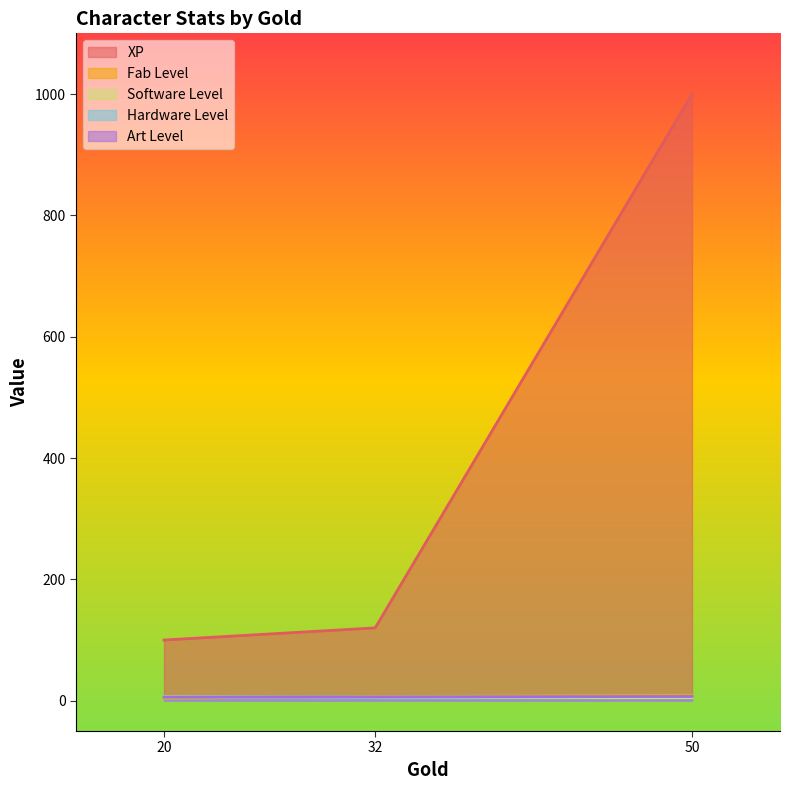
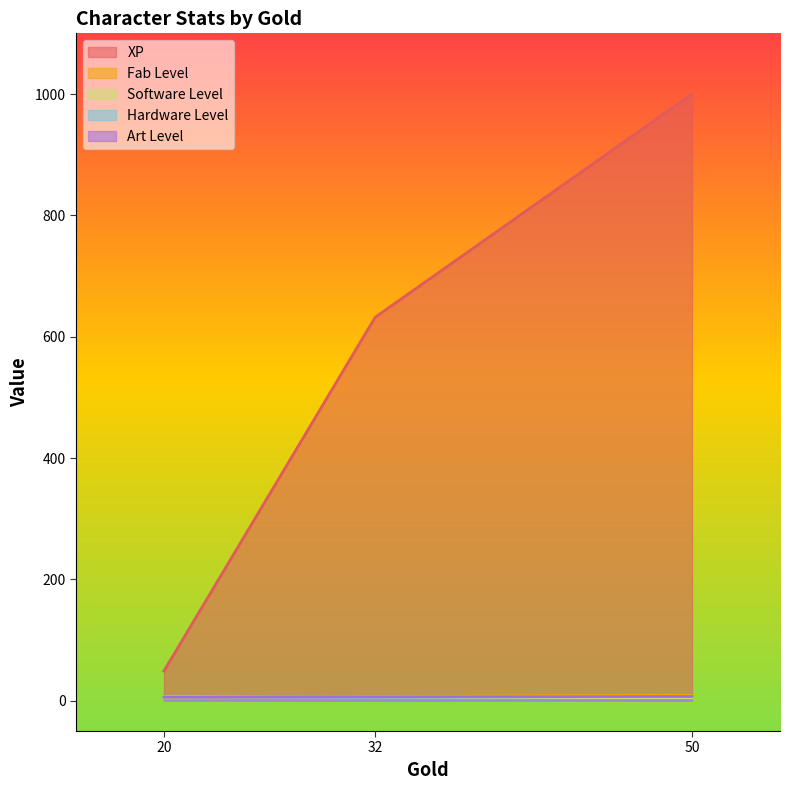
  {
    "XP": {
-     "20": 100,
-     "32": 120,
+     "20": 50,
+     "32": 630,
      "50": 1000
    }
  }
